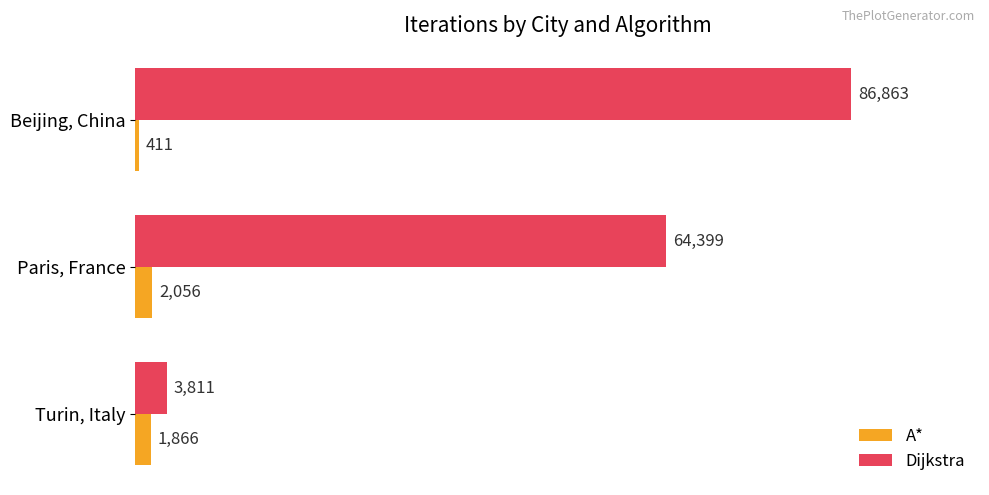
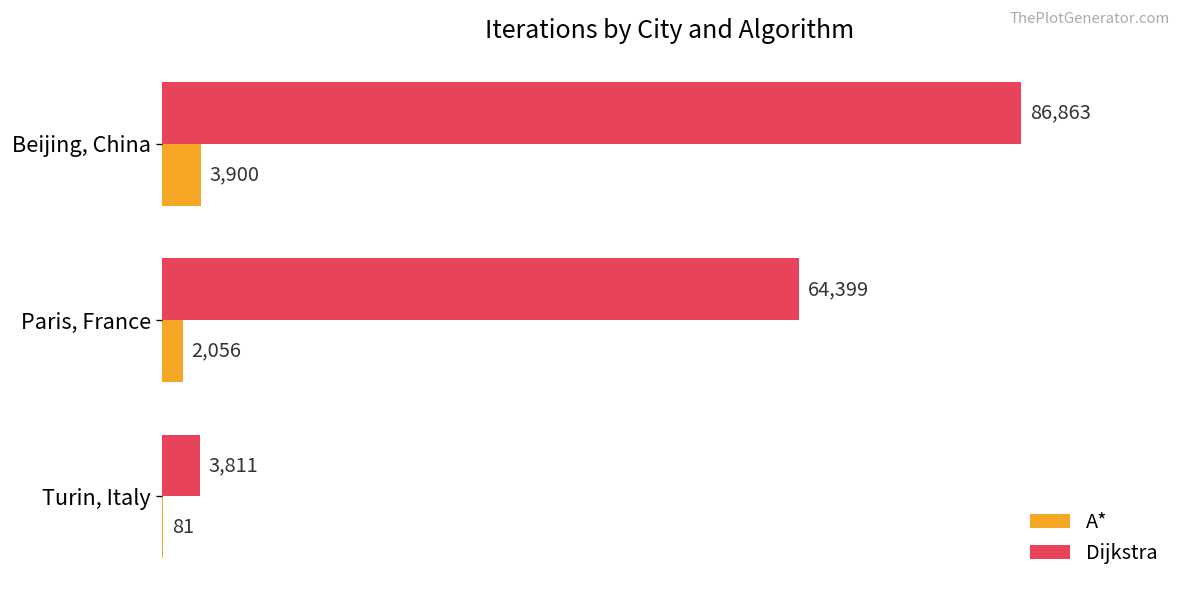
  {
    "A*": {
-     "Beijing, China": "411",
+     "Beijing, China": "3,900",
      "Paris, France": "2,056",
-     "Turin, Italy": "1,866"
+     "Turin, Italy": "81"
    },
    "Dijkstra": {
      "Beijing, China": "86,863",
      "Paris, France": "64,399",
      "Turin, Italy": "3,811"
    }
  }
